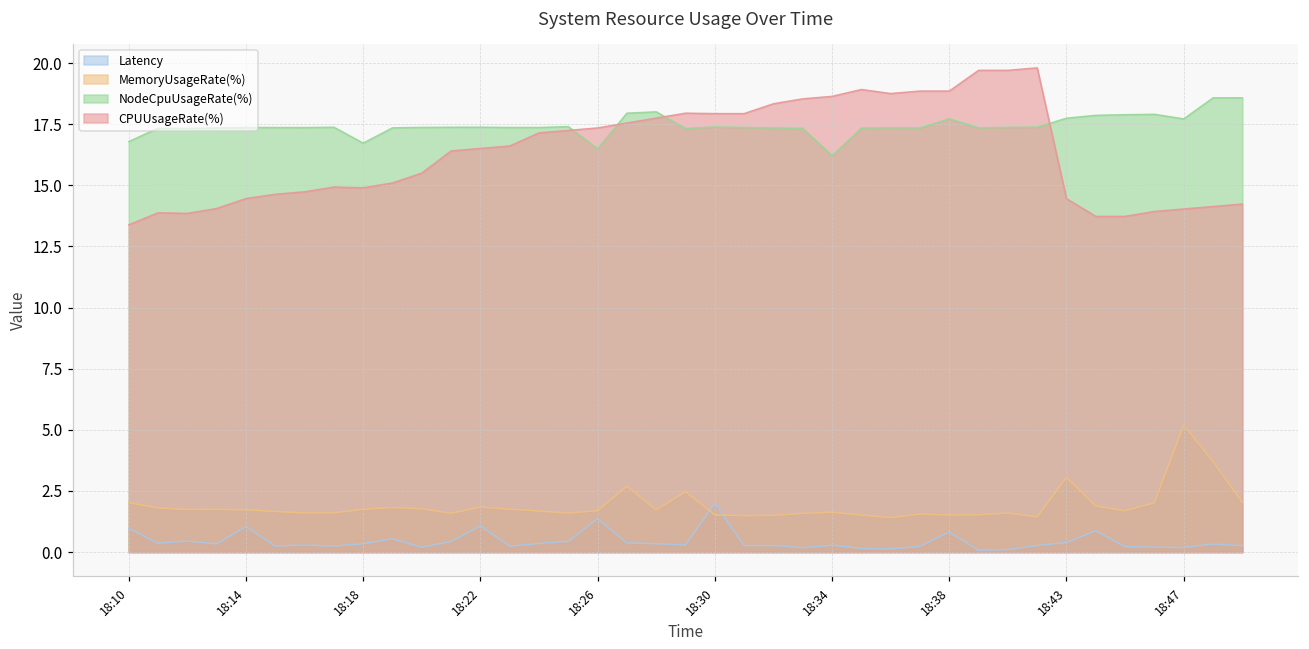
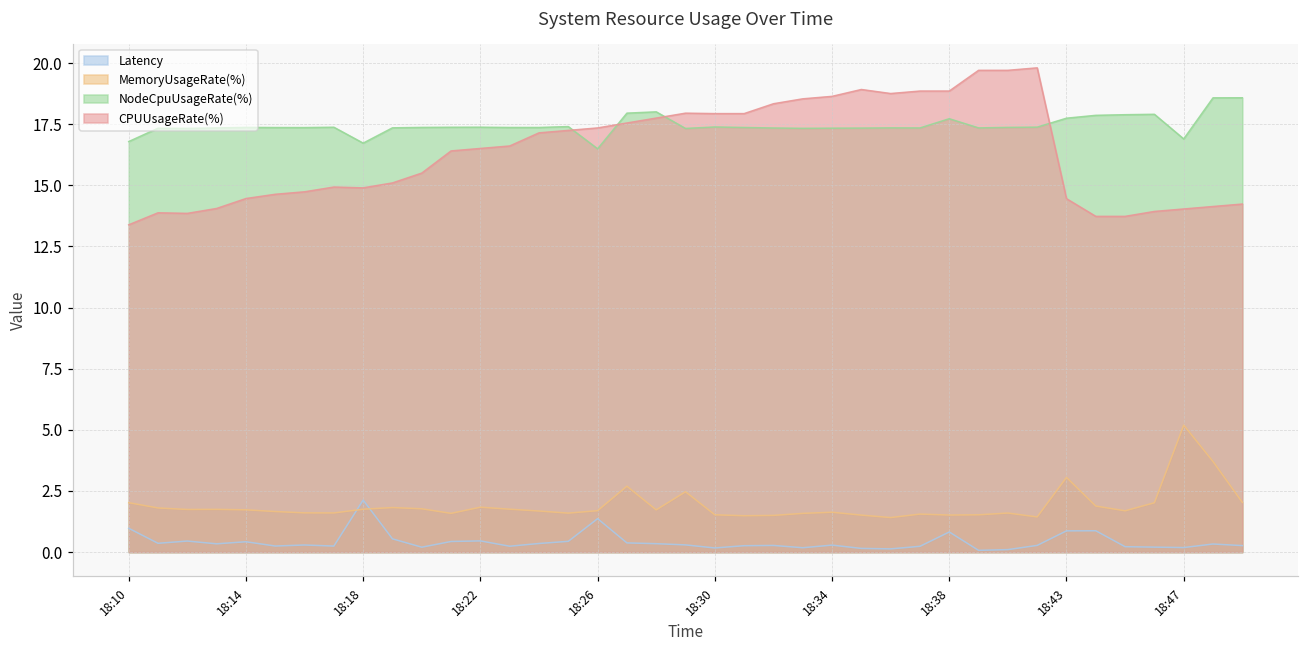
  {
    "Latency": {
      "18:10": 1.0,
-     "18:14": 1.0,
-     "18:18": 0.3,
-     "18:22": 1.1,
+     "18:14": 0.4,
+     "18:18": 2.1,
+     "18:22": 0.5,
      "18:26": 1.4,
-     "18:30": 2.0,
+     "18:30": 0.2,
      "18:34": 0.3,
      "18:38": 0.8,
-     "18:43": 0.4,
+     "18:43": 0.9,
      "18:47": 0.2
    },
    "NodeCpuUsageRate(%)": {
      "18:10": 16.8,
      "18:14": 17.4,
      "18:18": 16.7,
      "18:22": 17.4,
      "18:26": 16.5,
      "18:30": 17.4,
-     "18:34": 16.2,
+     "18:34": 17.3,
      "18:38": 17.7,
      "18:43": 17.7,
-     "18:47": 17.7
+     "18:47": 16.9
    }
  }
